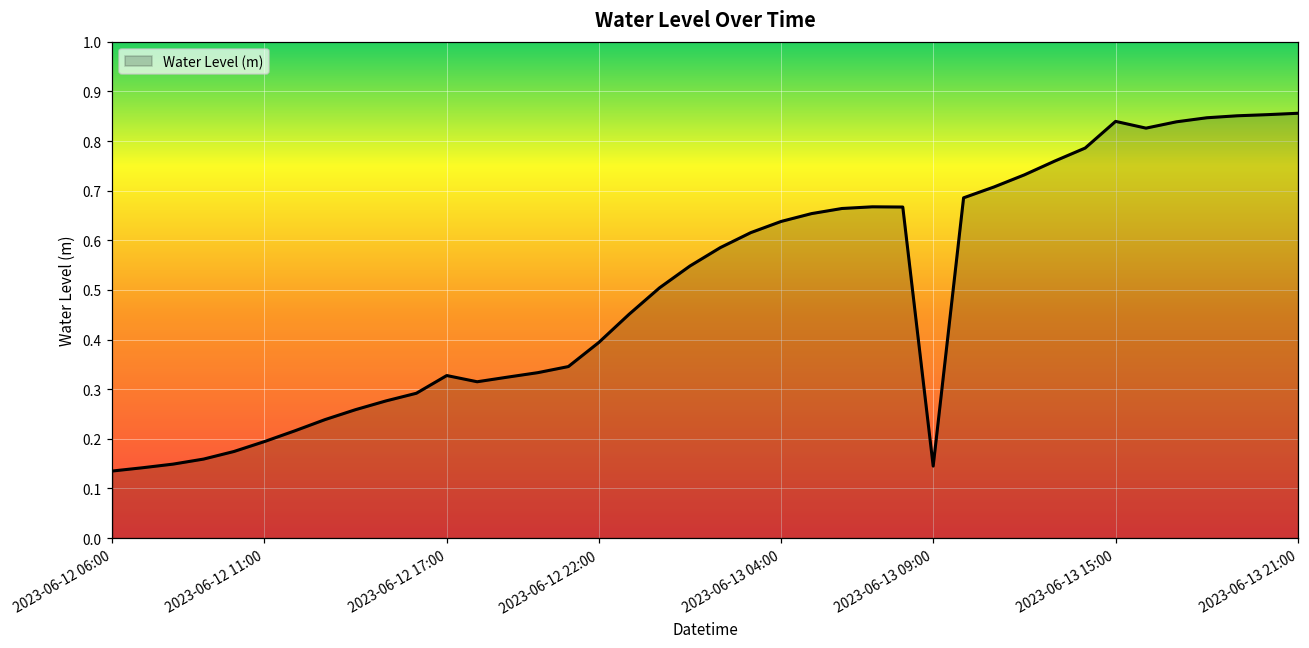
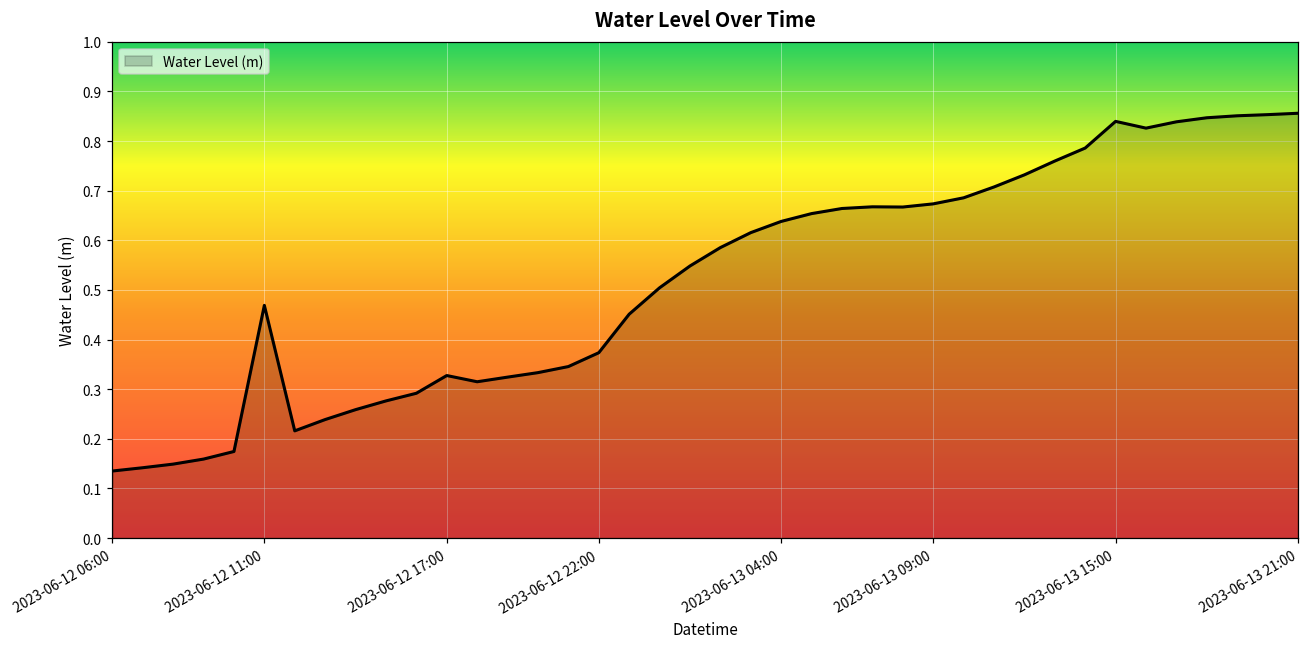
  {
    "2023-06-12 06:00": 0.14,
-   "2023-06-12 11:00": 0.19,
+   "2023-06-12 11:00": 0.47,
    "2023-06-12 17:00": 0.33,
-   "2023-06-12 22:00": 0.39,
+   "2023-06-12 22:00": 0.37,
    "2023-06-13 04:00": 0.64,
-   "2023-06-13 09:00": 0.14,
+   "2023-06-13 09:00": 0.67,
    "2023-06-13 15:00": 0.84,
    "2023-06-13 21:00": 0.86
  }
